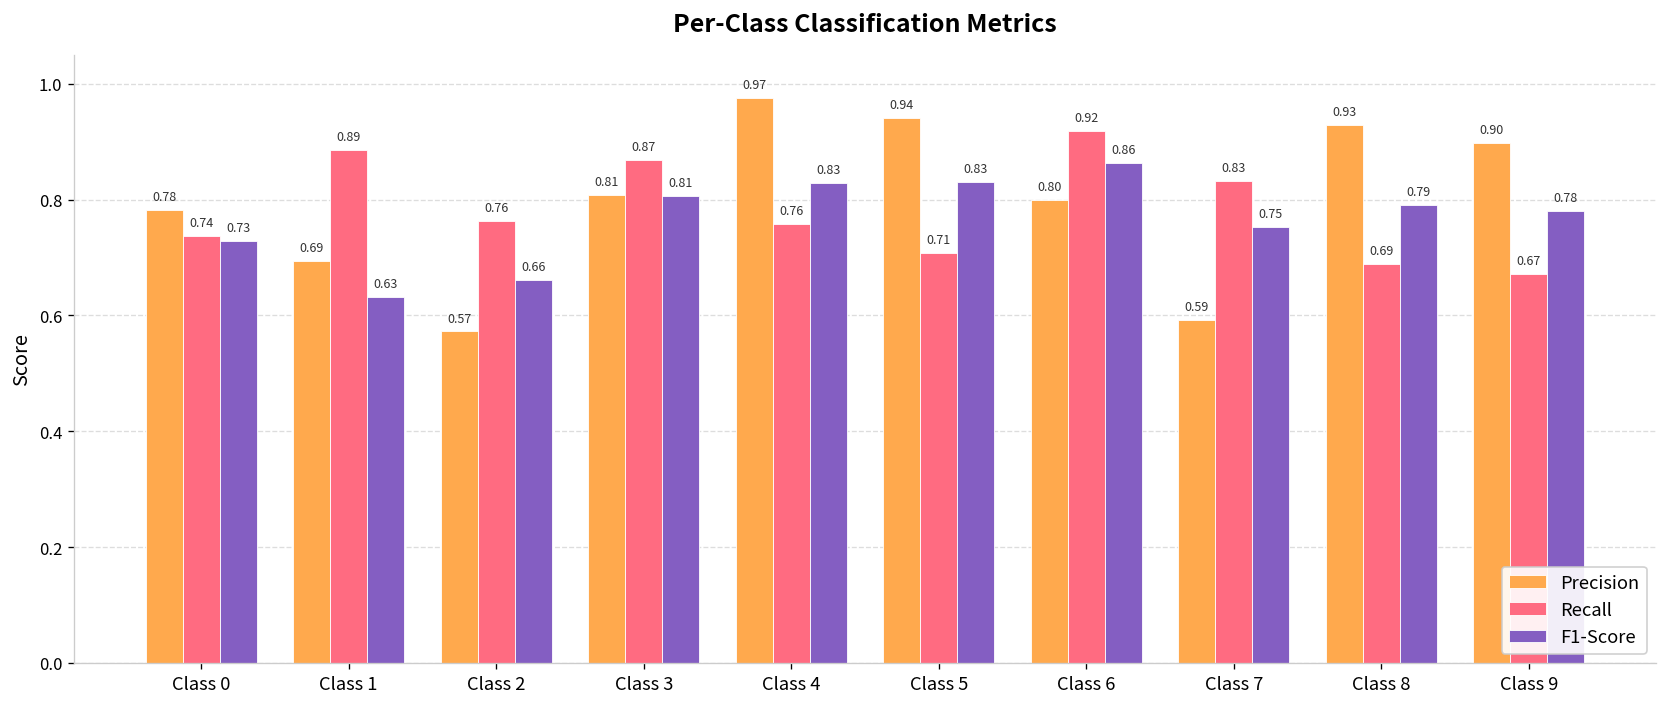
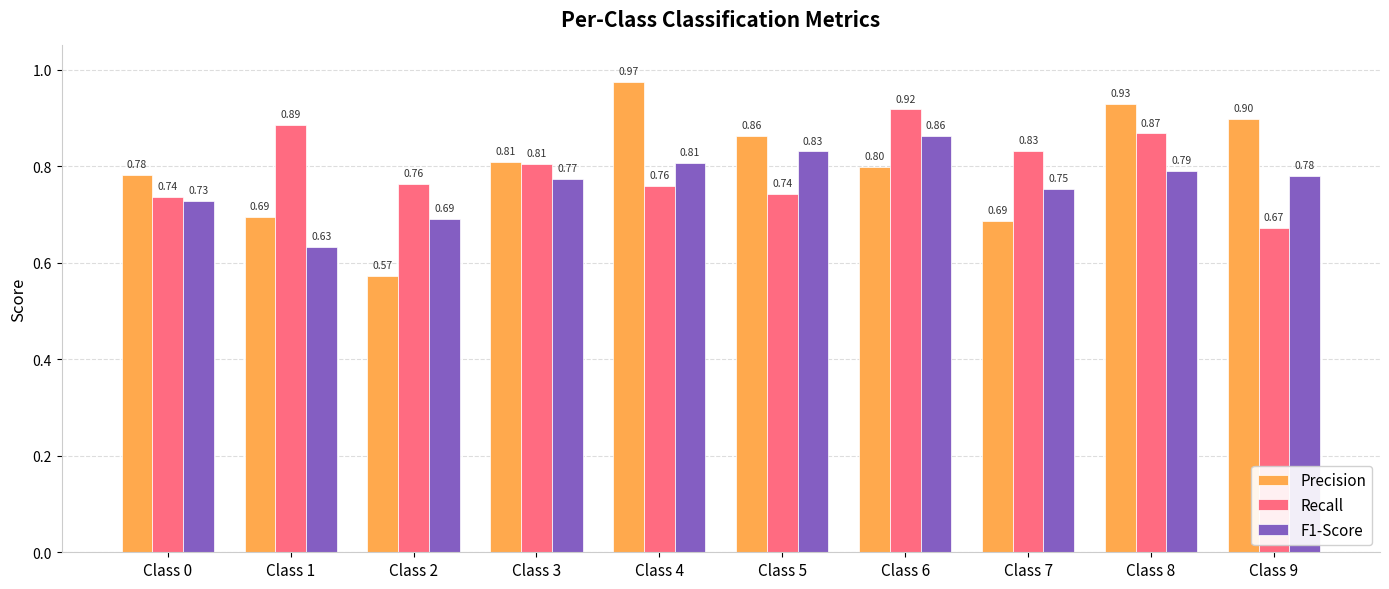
  {
    "Precision": {
      "Class 0": 0.78,
      "Class 1": 0.69,
      "Class 2": 0.57,
      "Class 3": 0.81,
      "Class 4": 0.97,
-     "Class 5": 0.94,
+     "Class 5": 0.86,
      "Class 6": 0.80,
-     "Class 7": 0.59,
+     "Class 7": 0.69,
      "Class 8": 0.93,
      "Class 9": 0.90
    },
    "Recall": {
      "Class 0": 0.74,
      "Class 1": 0.89,
      "Class 2": 0.76,
-     "Class 3": 0.87,
+     "Class 3": 0.81,
      "Class 4": 0.76,
-     "Class 5": 0.71,
+     "Class 5": 0.74,
      "Class 6": 0.92,
      "Class 7": 0.83,
-     "Class 8": 0.69,
+     "Class 8": 0.87,
      "Class 9": 0.67
    },
    "F1-Score": {
      "Class 0": 0.73,
      "Class 1": 0.63,
-     "Class 2": 0.66,
-     "Class 3": 0.81,
-     "Class 4": 0.83,
+     "Class 2": 0.69,
+     "Class 3": 0.77,
+     "Class 4": 0.81,
      "Class 5": 0.83,
      "Class 6": 0.86,
      "Class 7": 0.75,
      "Class 8": 0.79,
      "Class 9": 0.78
    }
  }
